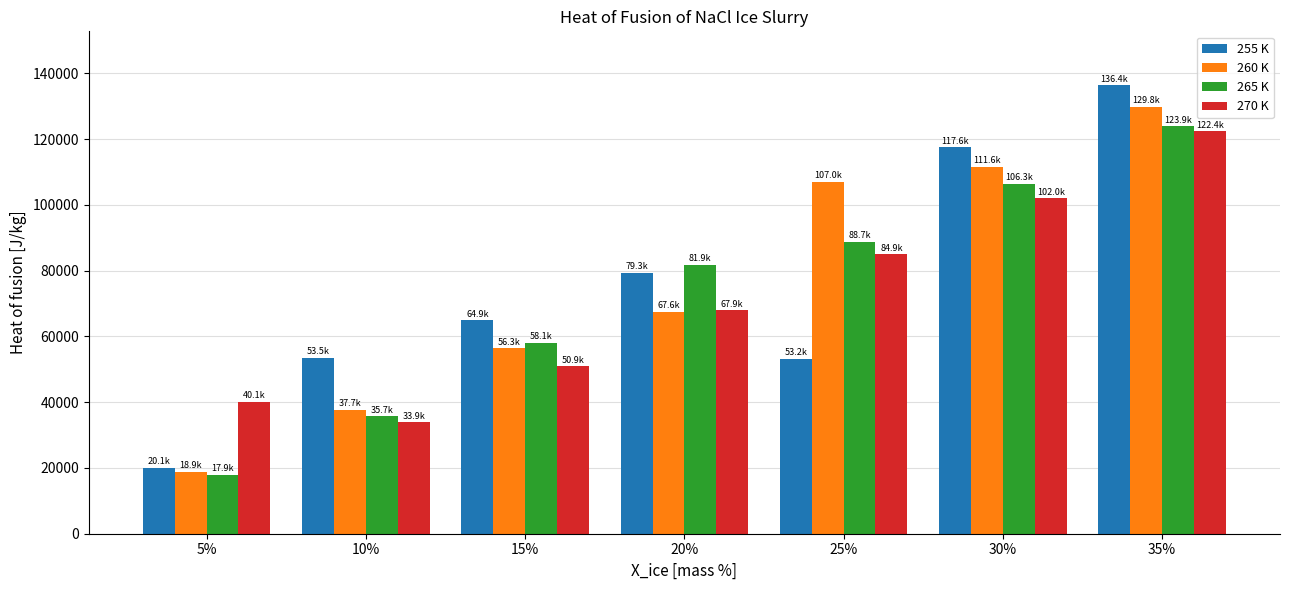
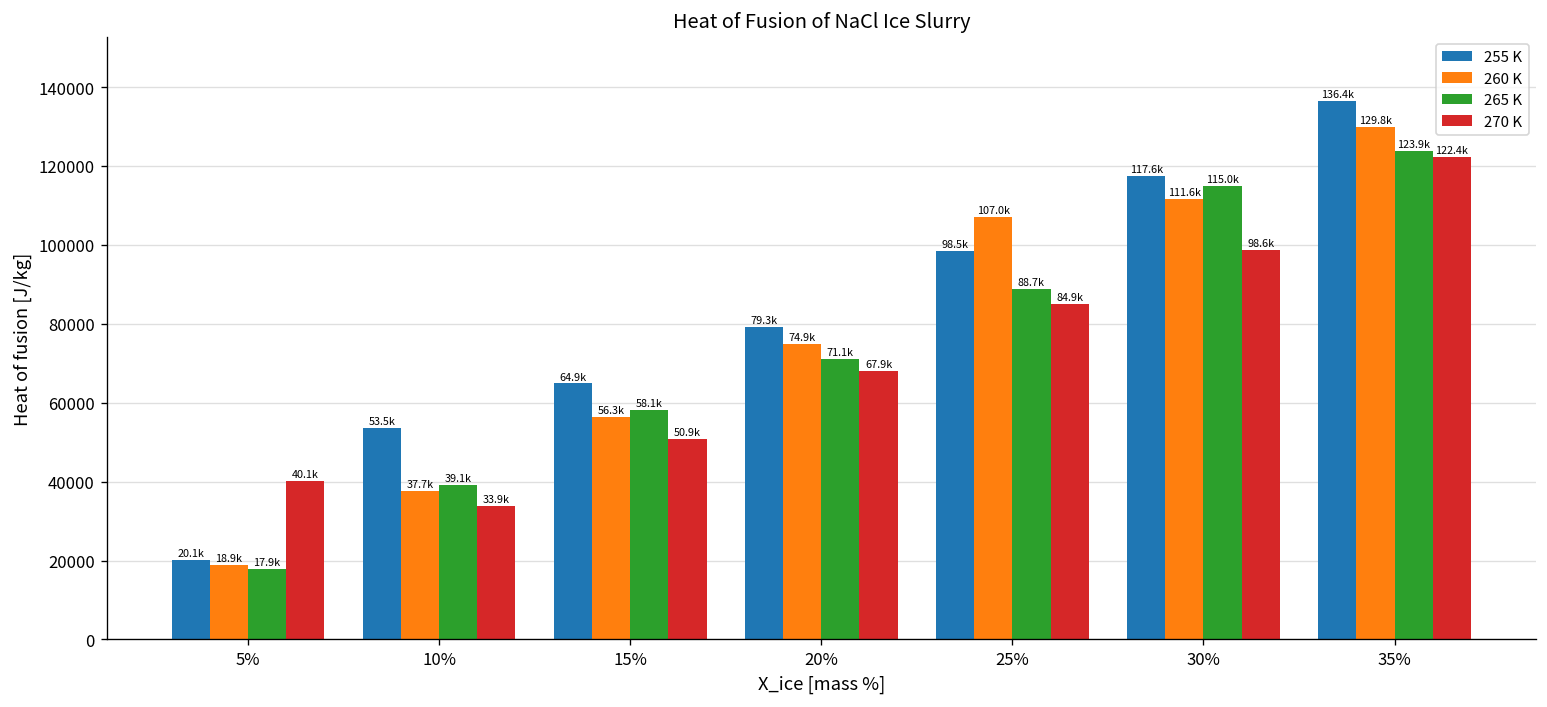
  {
    "255 K": {
      "5%": "20.1k",
      "10%": "53.5k",
      "15%": "64.9k",
      "20%": "79.3k",
-     "25%": "53.2k",
+     "25%": "98.5k",
      "30%": "117.6k",
      "35%": "136.4k"
    },
    "260 K": {
      "5%": "18.9k",
      "10%": "37.7k",
      "15%": "56.3k",
-     "20%": "67.6k",
+     "20%": "74.9k",
      "25%": "107.0k",
      "30%": "111.6k",
      "35%": "129.8k"
    },
    "265 K": {
      "5%": "17.9k",
-     "10%": "35.7k",
+     "10%": "39.1k",
      "15%": "58.1k",
-     "20%": "81.9k",
+     "20%": "71.1k",
      "25%": "88.7k",
-     "30%": "106.3k",
+     "30%": "115.0k",
      "35%": "123.9k"
    },
    "270 K": {
      "5%": "40.1k",
      "10%": "33.9k",
      "15%": "50.9k",
      "20%": "67.9k",
      "25%": "84.9k",
-     "30%": "102.0k",
+     "30%": "98.6k",
      "35%": "122.4k"
    }
  }
